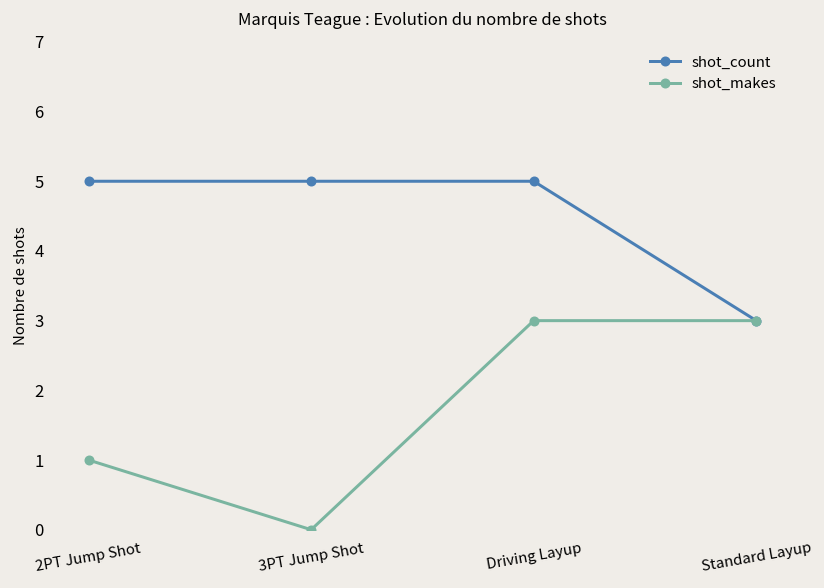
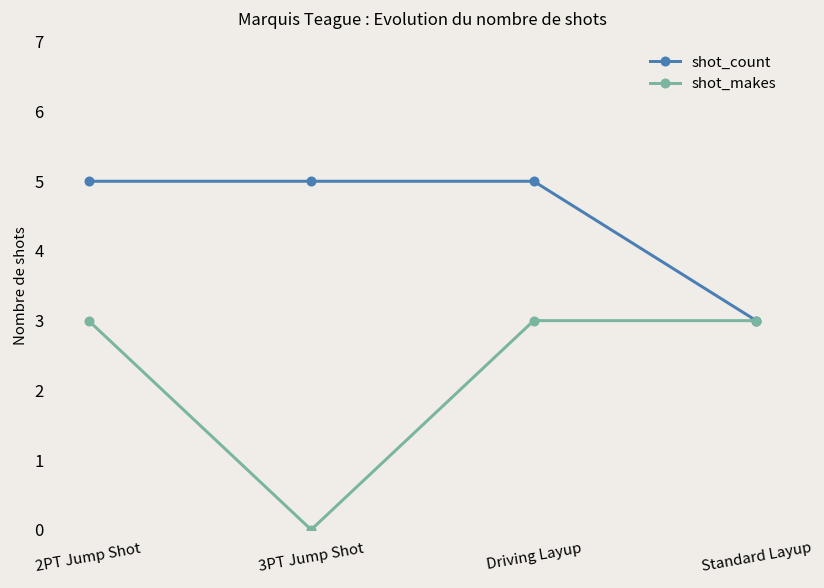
  {
    "shot_count": {
      "2PT Jump Shot": 5,
      "3PT Jump Shot": 5,
      "Driving Layup": 5
    },
    "shot_makes": {
-     "2PT Jump Shot": 1,
+     "2PT Jump Shot": 3,
      "3PT Jump Shot": 0,
      "Driving Layup": 3
    }
  }
